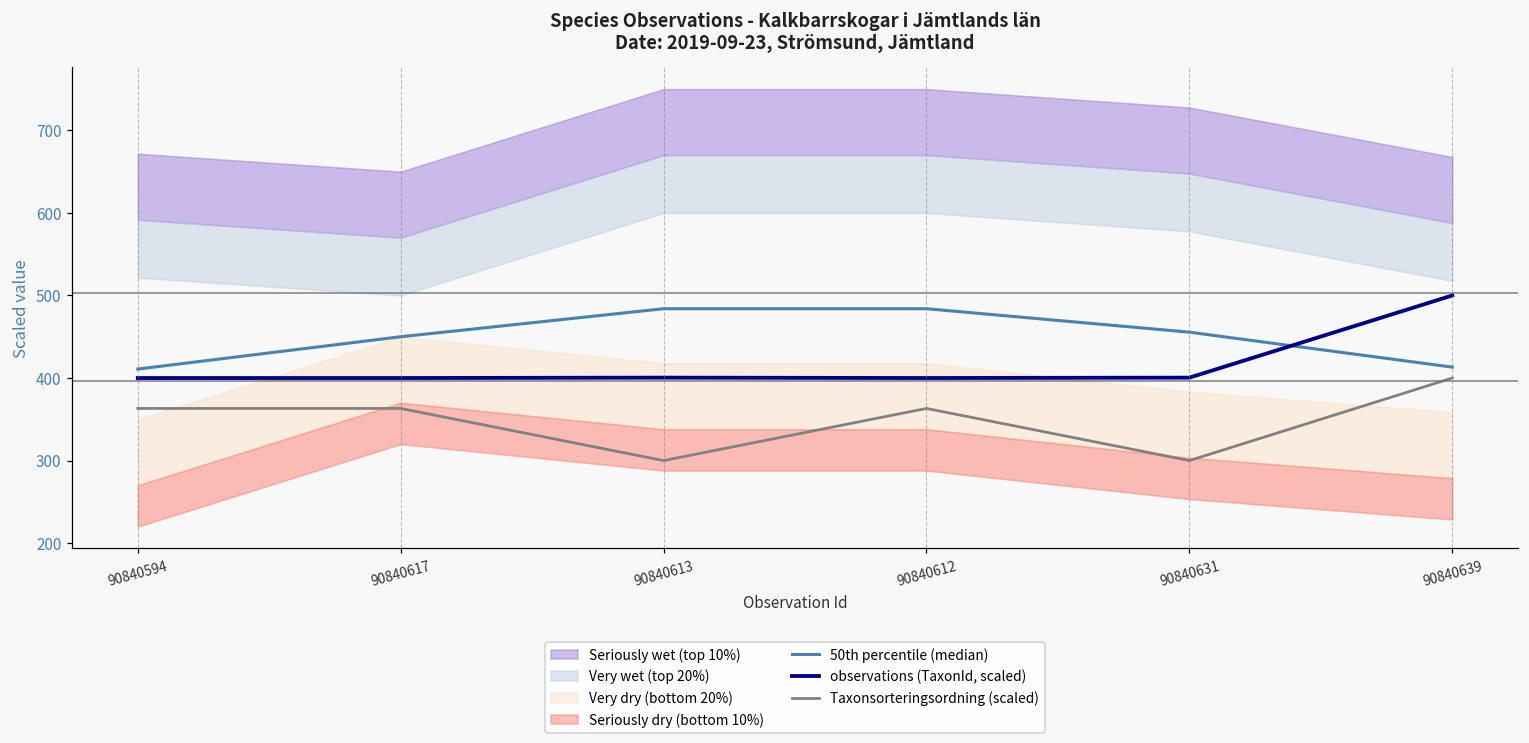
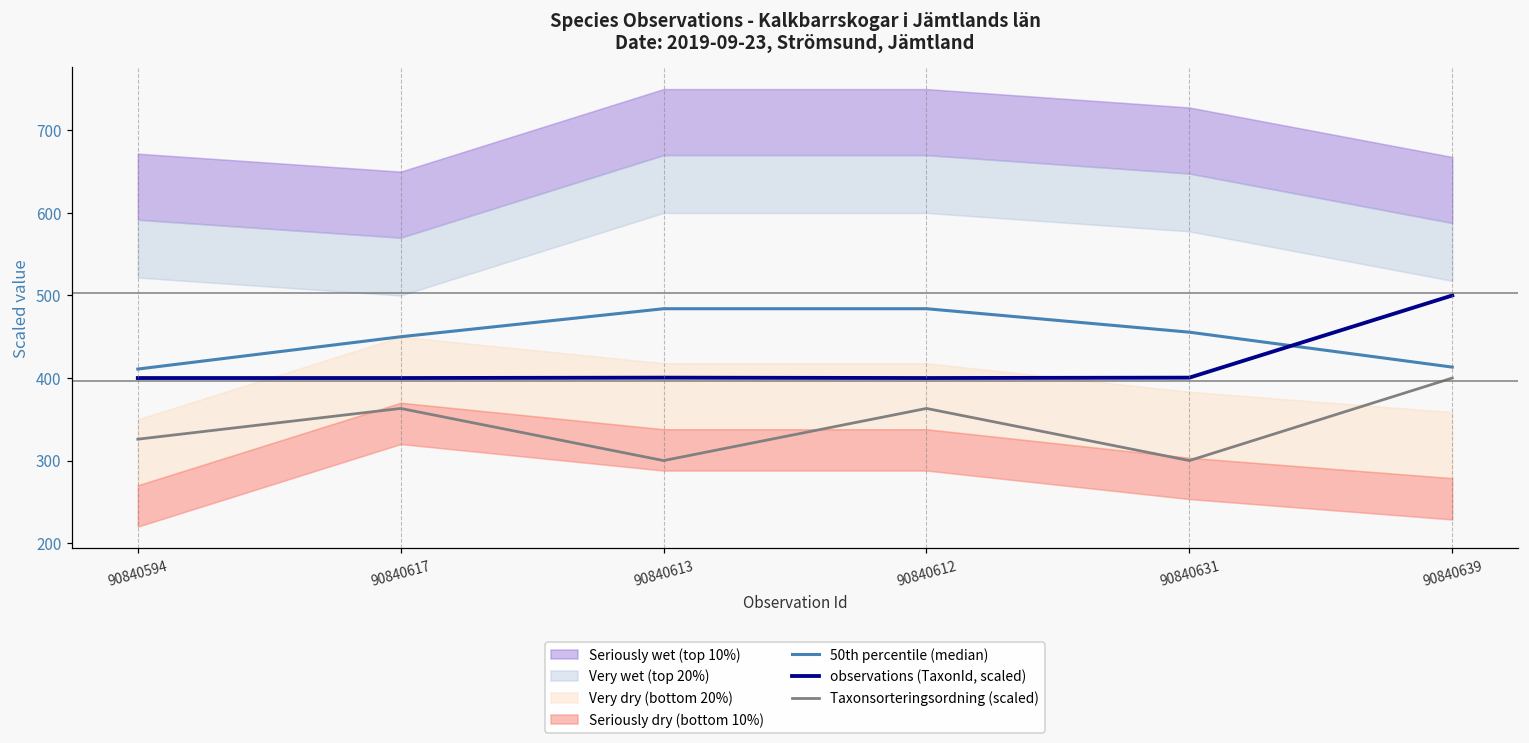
  {
    "50th percentile (median)": {
      "90840594": 410,
      "90840613": 480,
      "90840612": 480,
      "90840631": 460,
      "90840639": 410
    },
    "Seriously wet (top 10%)": {
      "90840594": 80,
      "90840617": 80,
      "90840613": 80,
      "90840612": 80,
      "90840631": 80,
      "90840639": 80
    },
    "observations (TaxonId, scaled)": {
      "90840594": 400,
      "90840617": 400,
      "90840613": 400,
      "90840612": 400,
      "90840631": 400,
      "90840639": 500
    },
    "Taxonsorteringsordning (scaled)": {
-     "90840594": 360,
+     "90840594": 330,
      "90840617": 360,
      "90840613": 300,
      "90840612": 360,
      "90840631": 300,
      "90840639": 400
    }
  }
